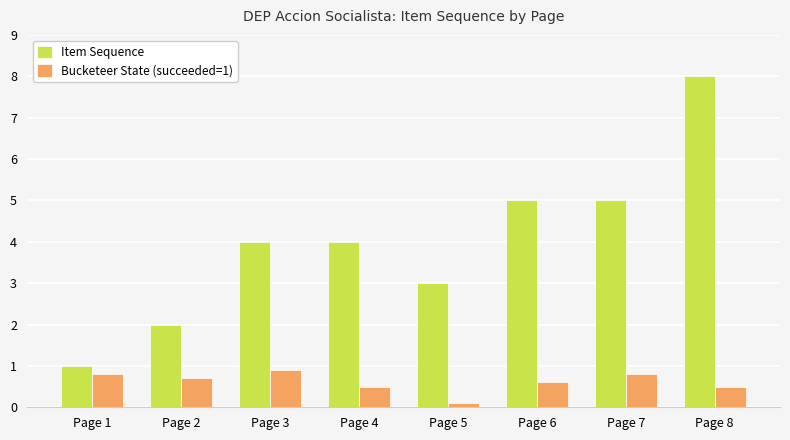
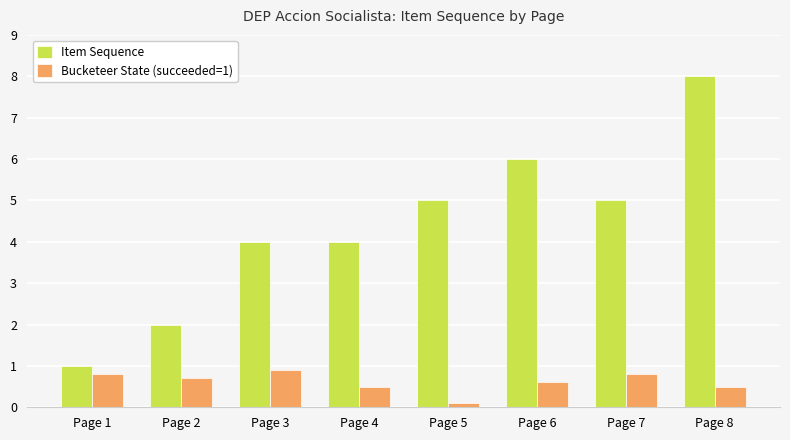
  {
    "Item Sequence": {
      "Page 1": 1,
      "Page 2": 2,
      "Page 3": 4,
      "Page 4": 4,
-     "Page 5": 3,
-     "Page 6": 5,
+     "Page 5": 5,
+     "Page 6": 6,
      "Page 7": 5,
      "Page 8": 8
    },
    "Bucketeer State (succeeded=1)": {
      "Page 1": 0.8,
      "Page 2": 0.7,
      "Page 3": 0.9,
      "Page 4": 0.5,
      "Page 5": 0.1,
      "Page 6": 0.6,
      "Page 7": 0.8,
      "Page 8": 0.5
    }
  }
